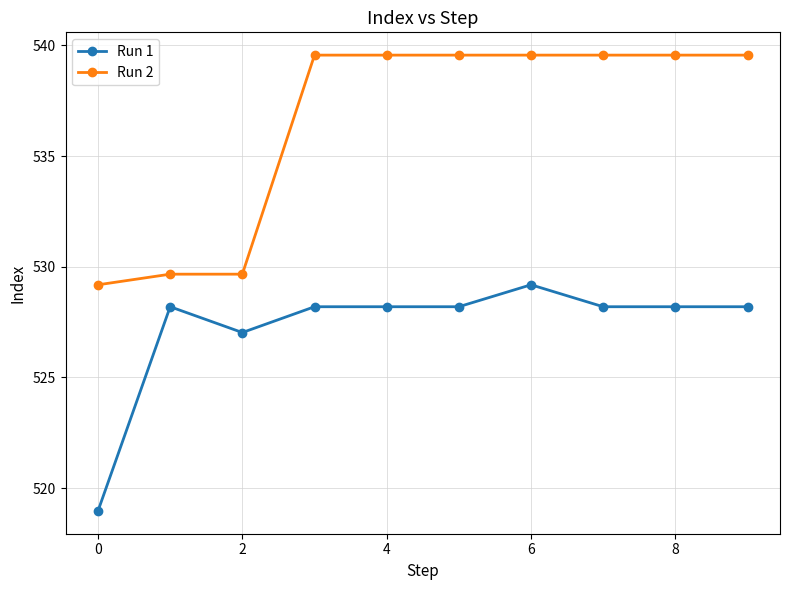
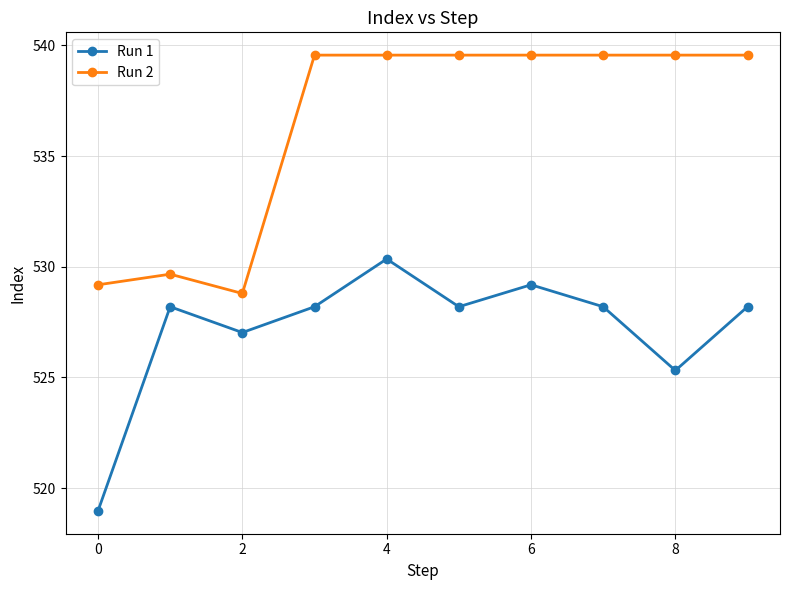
  {
    "Run 1": {
      "0": 519.0,
      "2": 527.0,
-     "4": 528.2,
+     "4": 530.3,
      "6": 529.2,
-     "8": 528.2
+     "8": 525.3
    },
    "Run 2": {
      "0": 529.2,
-     "2": 529.7,
+     "2": 528.8,
      "4": 539.6,
      "6": 539.6,
      "8": 539.6
    }
  }
